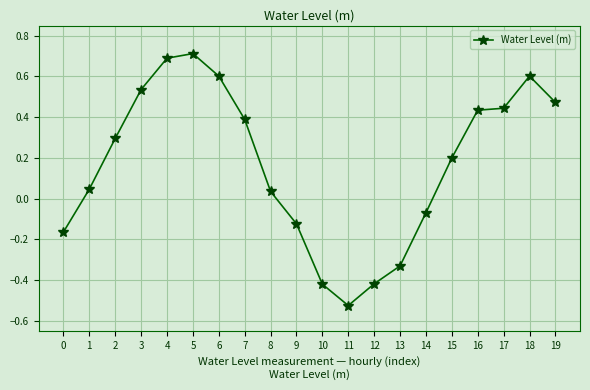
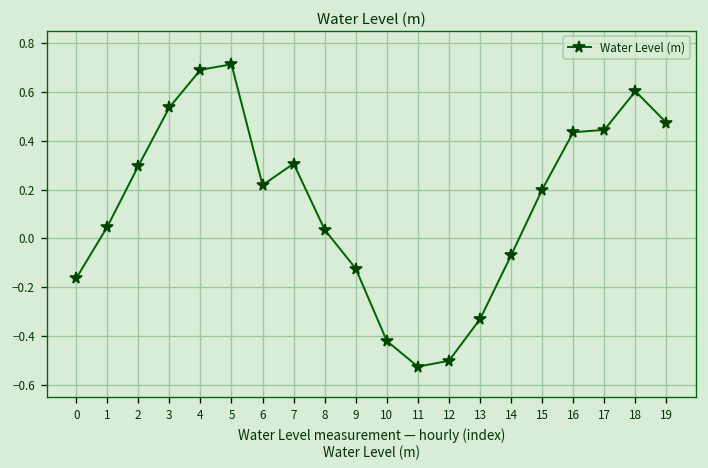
  {
    "0": -0.16,
    "1": 0.05,
    "2": 0.30,
    "3": 0.54,
    "4": 0.69,
    "5": 0.71,
-   "6": 0.60,
-   "7": 0.39,
+   "6": 0.22,
+   "7": 0.31,
    "8": 0.04,
    "9": -0.12,
    "10": -0.42,
    "11": -0.52,
-   "12": -0.42,
+   "12": -0.50,
    "13": -0.33,
    "14": -0.07,
    "15": 0.20,
    "16": 0.43,
    "17": 0.44,
    "18": 0.60,
    "19": 0.47
  }
